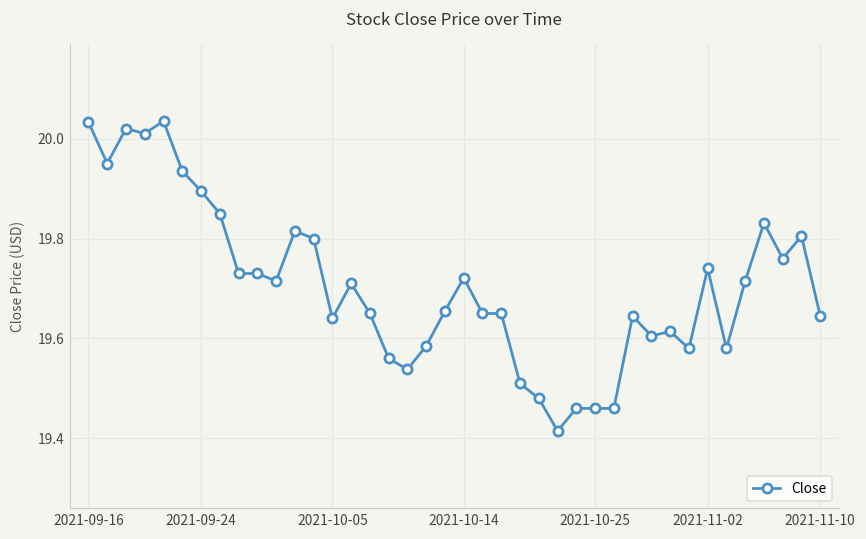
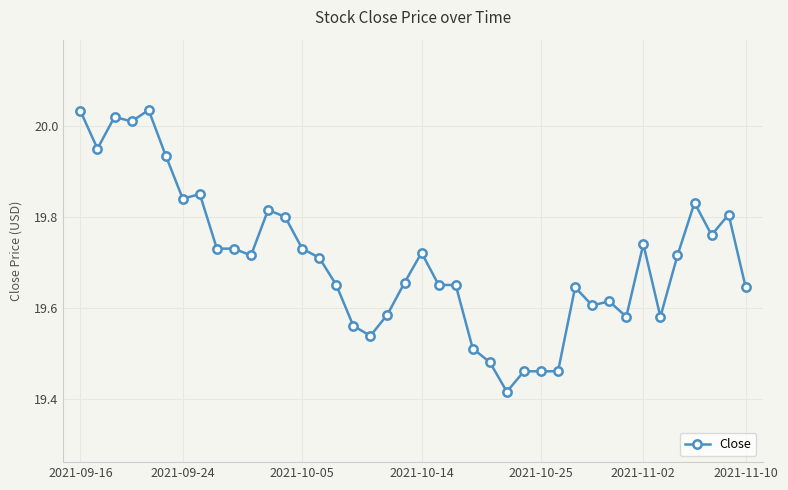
  {
    "2021-09-16": 20.03,
-   "2021-09-24": 19.90,
-   "2021-10-05": 19.64,
+   "2021-09-24": 19.84,
+   "2021-10-05": 19.73,
    "2021-10-14": 19.72,
    "2021-10-25": 19.46,
    "2021-11-02": 19.74,
    "2021-11-10": 19.65
  }
